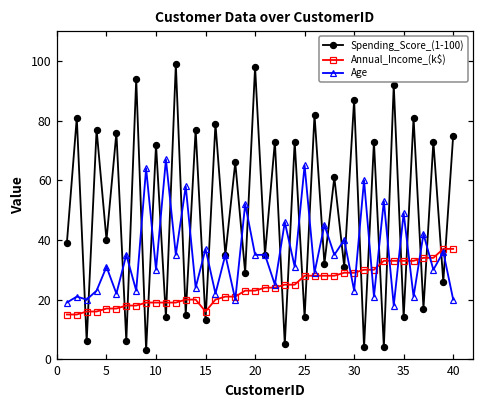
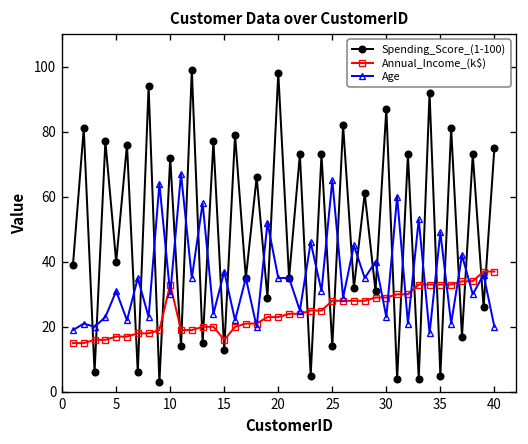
  {
    "Spending_Score_(1-100)": {
      "5": 40,
      "10": 72,
      "15": 13,
      "20": 98,
      "25": 14,
      "30": 87,
-     "35": 14,
+     "35": 5,
      "40": 75
    },
    "Annual_Income_(k$)": {
      "5": 17,
-     "10": 19,
+     "10": 33,
      "15": 16,
      "20": 23,
      "25": 28,
      "30": 29,
      "35": 33,
      "40": 37
    },
    "Age": {
      "5": 31,
      "10": 30,
      "15": 37,
      "20": 35,
      "25": 65,
      "30": 23,
      "35": 49,
      "40": 20
    }
  }
